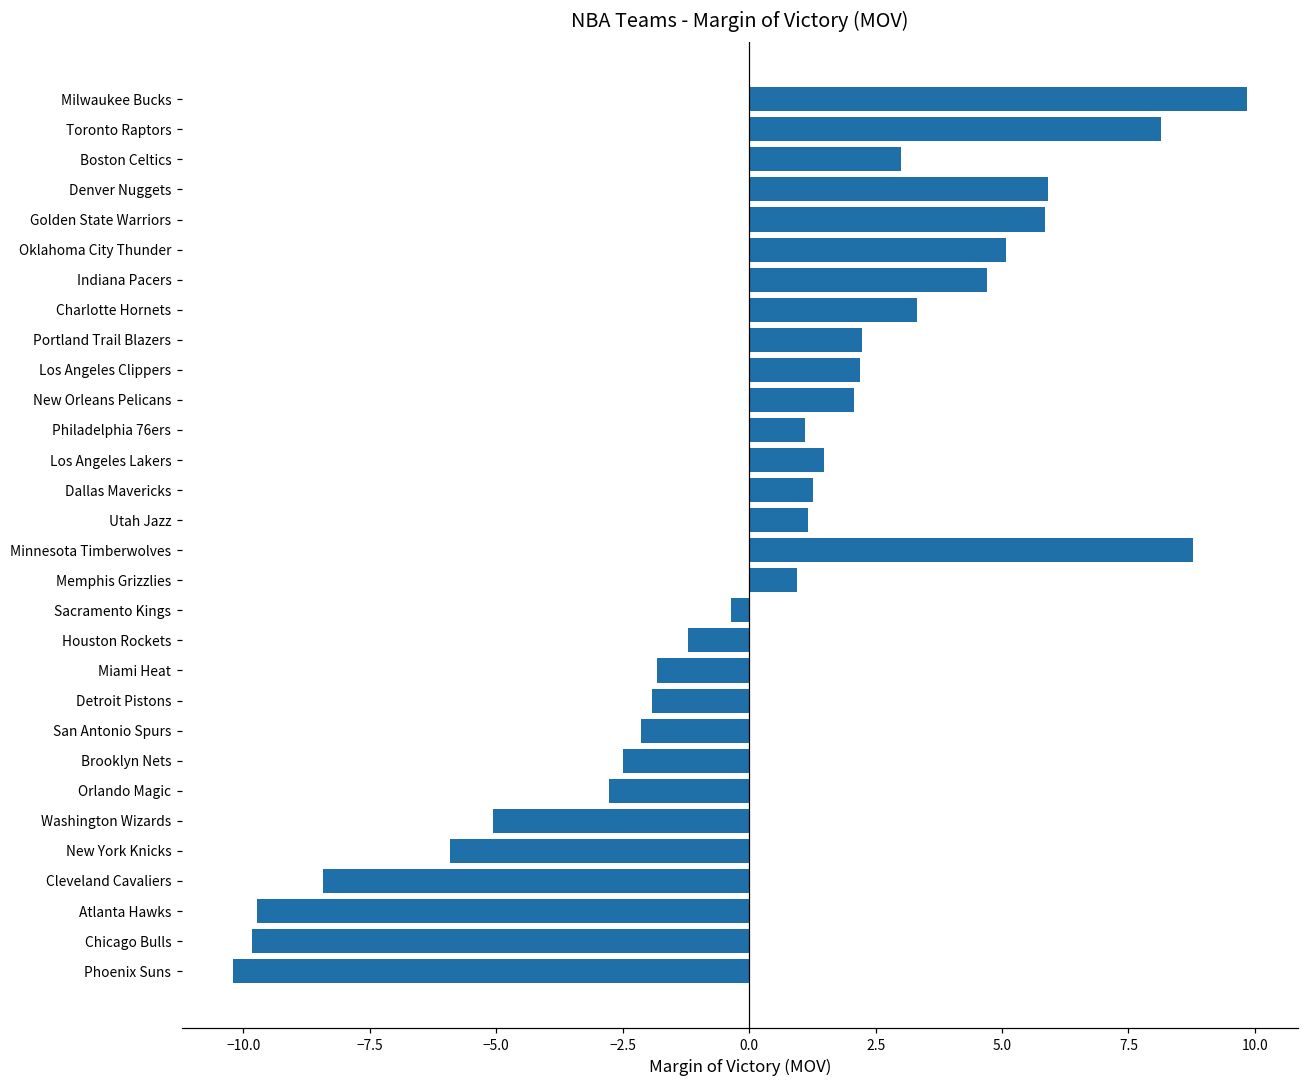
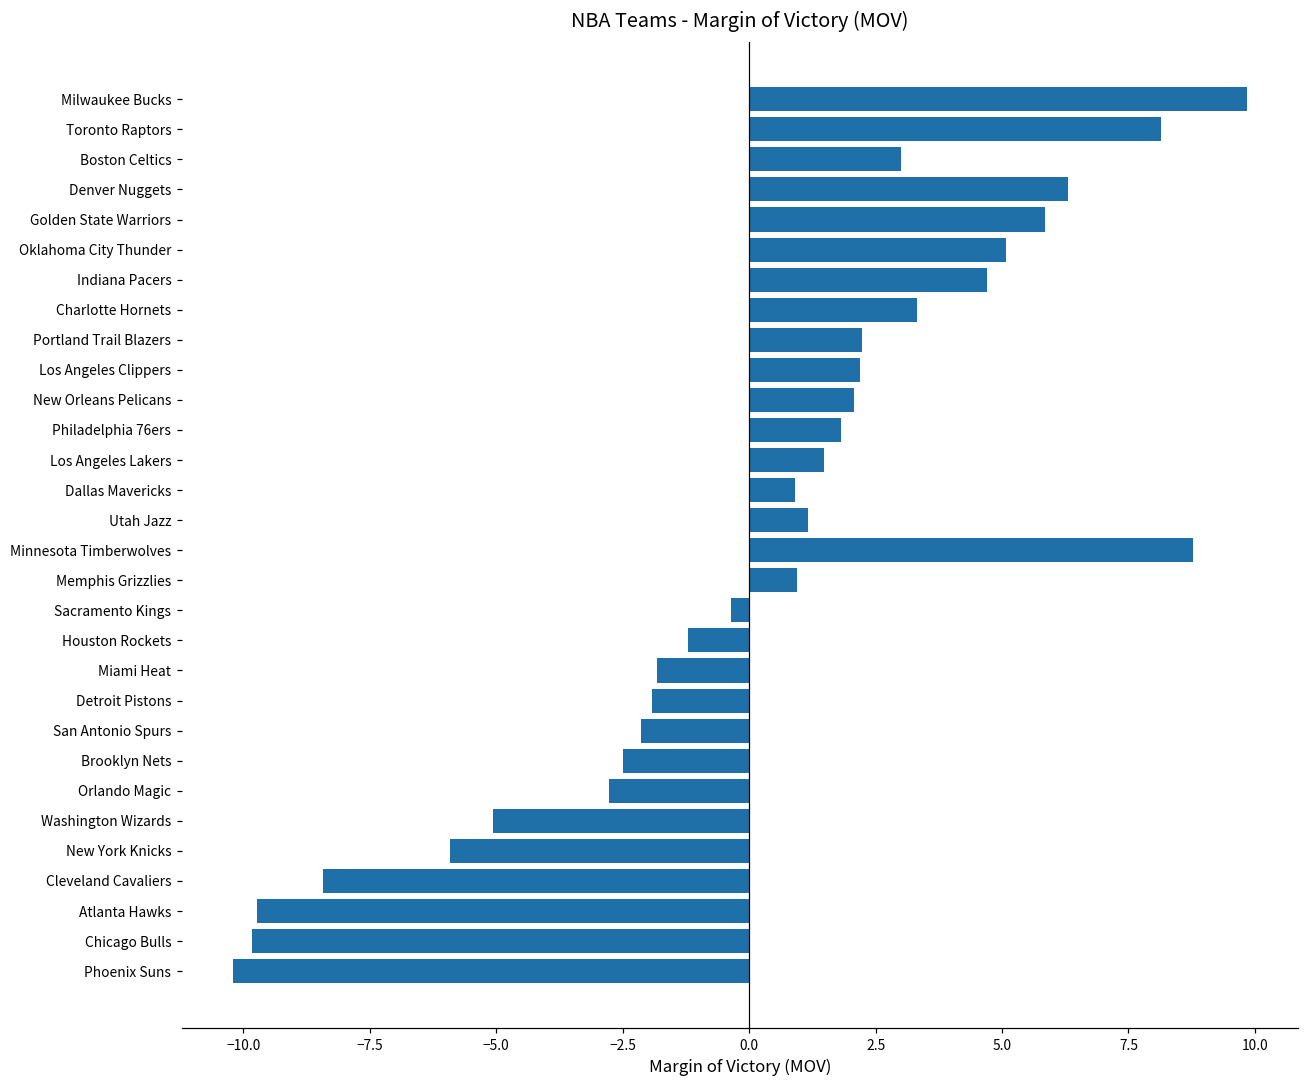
  {
    "Milwaukee Bucks": 9.9,
    "Toronto Raptors": 8.1,
    "Boston Celtics": 3.0,
-   "Denver Nuggets": 5.9,
+   "Denver Nuggets": 6.3,
    "Golden State Warriors": 5.9,
    "Oklahoma City Thunder": 5.1,
    "Indiana Pacers": 4.7,
    "Charlotte Hornets": 3.3,
    "Portland Trail Blazers": 2.2,
    "Los Angeles Clippers": 2.2,
    "New Orleans Pelicans": 2.1,
-   "Philadelphia 76ers": 1.1,
+   "Philadelphia 76ers": 1.8,
    "Los Angeles Lakers": 1.5,
-   "Dallas Mavericks": 1.3,
+   "Dallas Mavericks": 0.9,
    "Utah Jazz": 1.2,
    "Minnesota Timberwolves": 8.8,
    "Memphis Grizzlies": 0.9,
    "Sacramento Kings": -0.4,
    "Houston Rockets": -1.2,
    "Miami Heat": -1.8,
    "Detroit Pistons": -1.9,
    "San Antonio Spurs": -2.1,
    "Brooklyn Nets": -2.5,
    "Orlando Magic": -2.8,
    "Washington Wizards": -5.1,
    "New York Knicks": -5.9,
    "Cleveland Cavaliers": -8.4,
    "Atlanta Hawks": -9.7,
    "Chicago Bulls": -9.8,
    "Phoenix Suns": -10.2
  }
